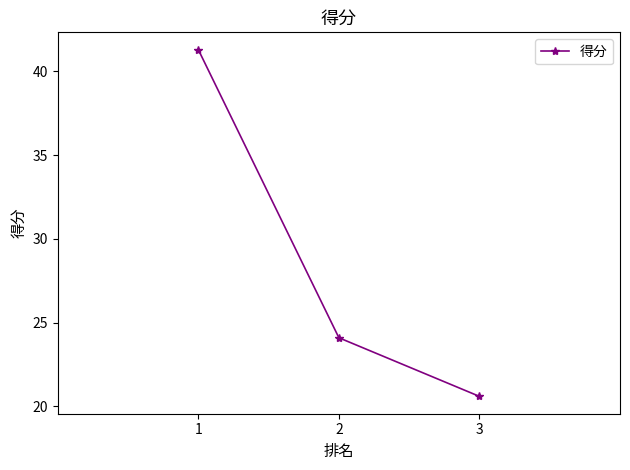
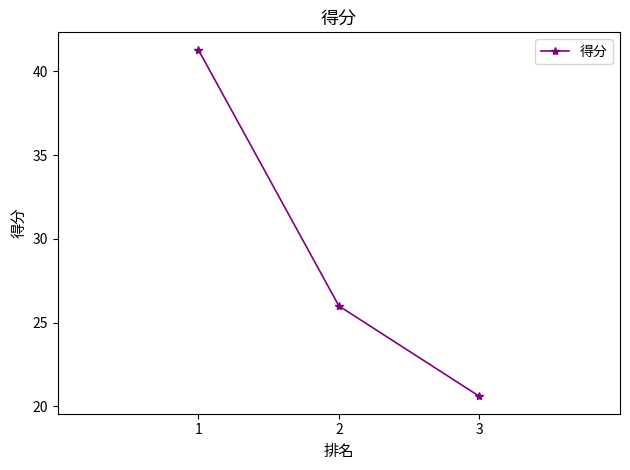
  {
    "1": 41.3,
-   "2": 24.1,
+   "2": 26.0,
    "3": 20.6
  }
